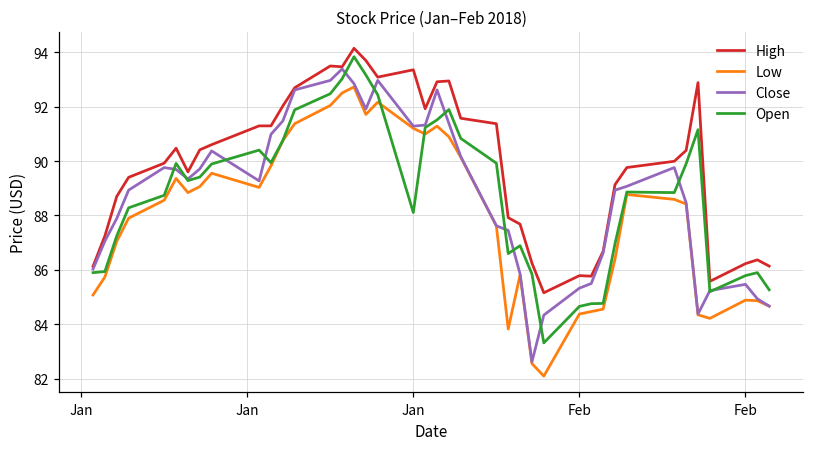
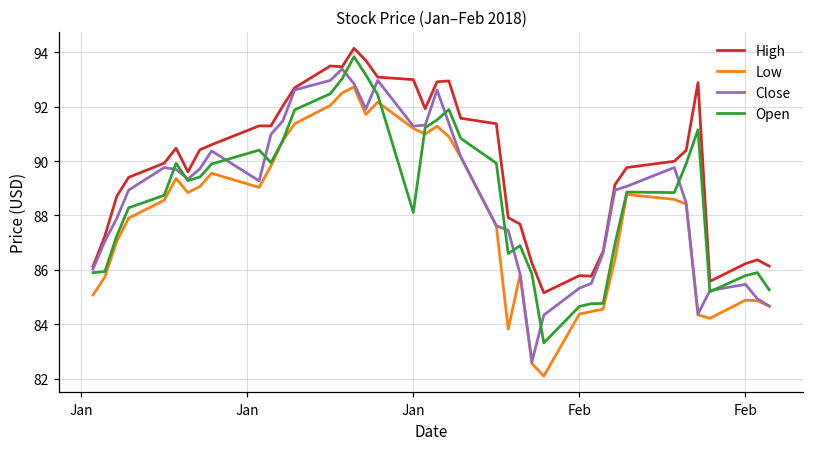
  {
    "High": {
-     "Jan": 93.3
+     "Jan": 93.0
    },
    "Open": {
      "Jan": 88.1
    }
  }
